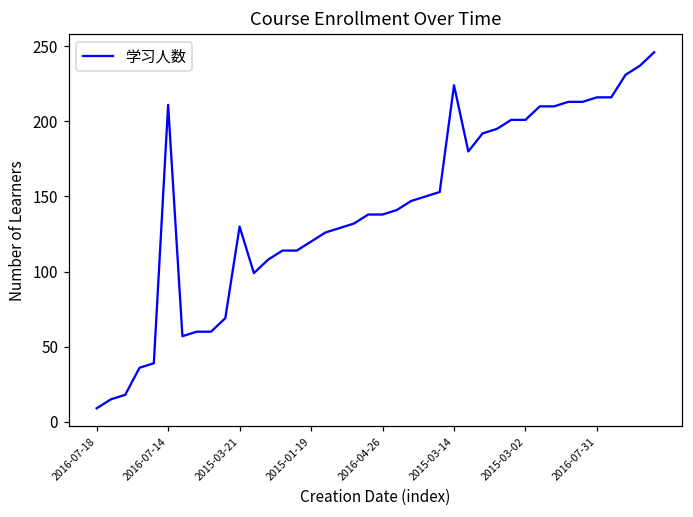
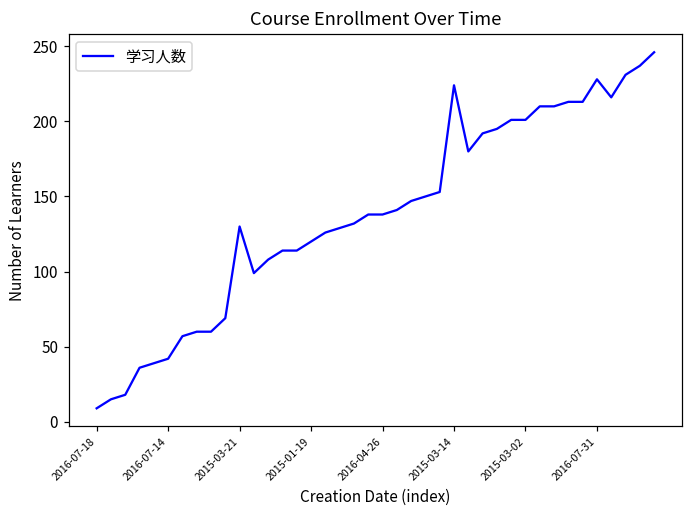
  {
-   "2016-07-14": 211,
+   "2016-07-14": 42,
    "2015-03-21": 130,
    "2015-01-19": 120,
    "2016-04-26": 138,
    "2015-03-14": 224,
    "2015-03-02": 201,
-   "2016-07-31": 216
+   "2016-07-31": 228
  }
